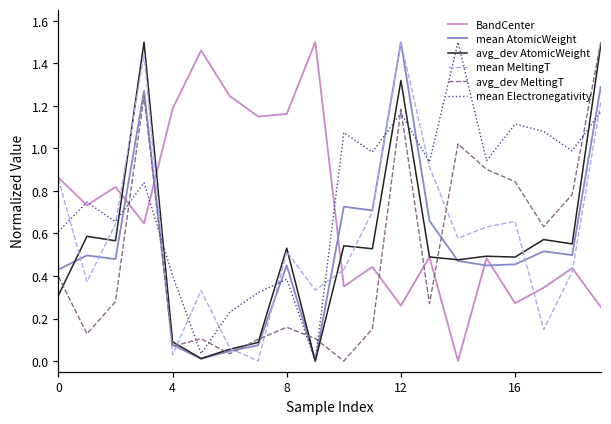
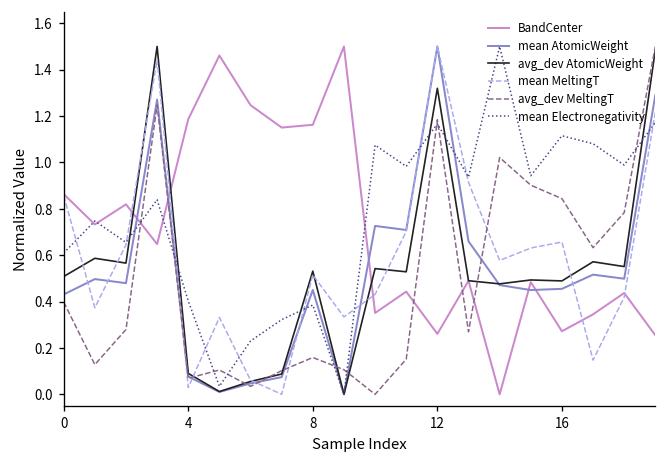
  {
    "avg_dev AtomicWeight": {
-     "0": 0.31,
+     "0": 0.51,
      "4": 0.09,
      "8": 0.53,
      "12": 1.32,
      "16": 0.49
    },
    "avg_dev MeltingT": {
      "0": 0.40,
      "8": 0.16,
      "12": 1.18,
      "16": 0.84
    },
    "mean Electronegativity": {
      "0": 0.61,
      "4": 0.40,
      "8": 0.39,
      "12": 1.17,
      "16": 1.11
    }
  }
